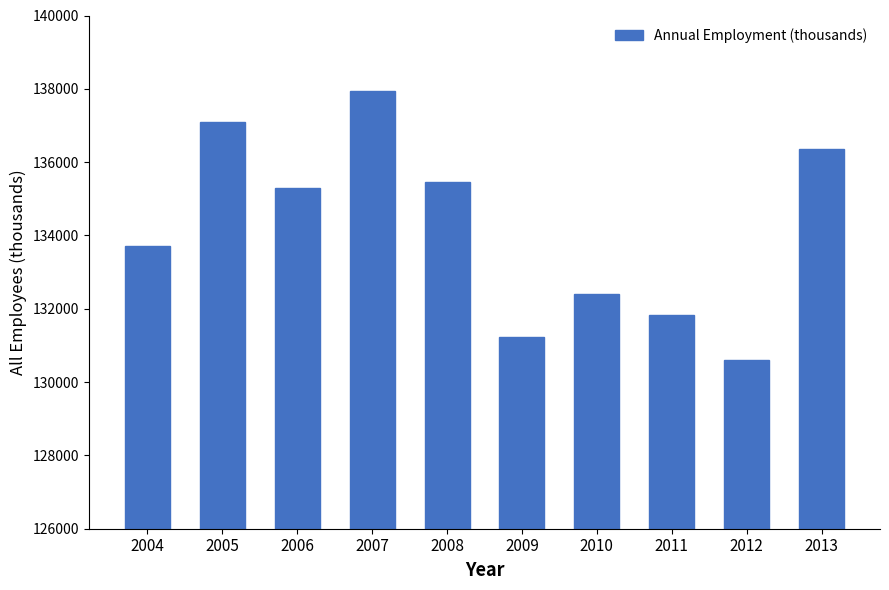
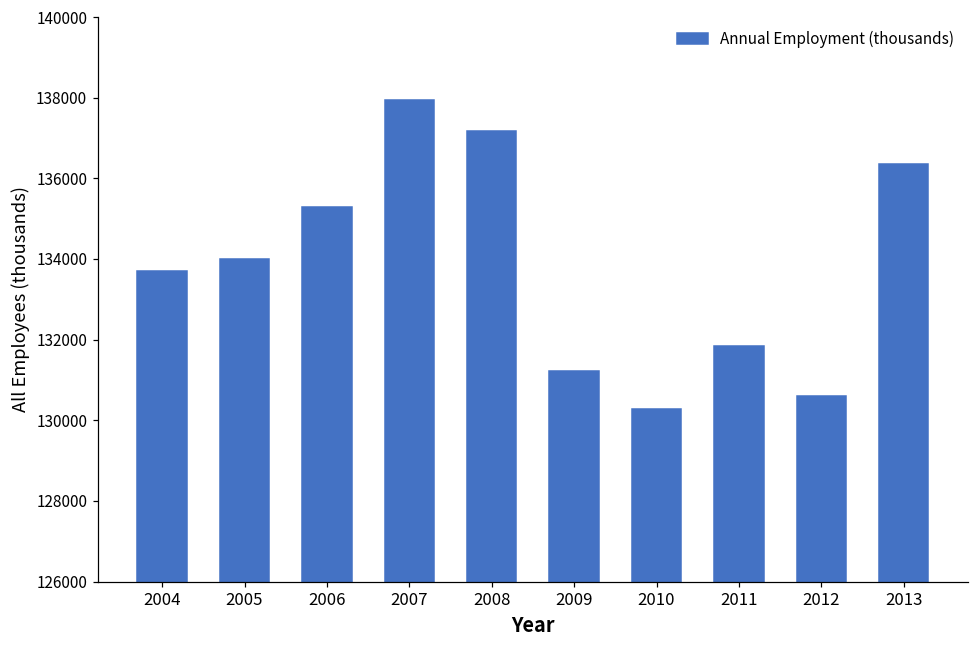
  {
    "2004": 133700,
-   "2005": 137100,
+   "2005": 134000,
    "2006": 135300,
    "2007": 137900,
-   "2008": 135400,
+   "2008": 137200,
    "2009": 131200,
-   "2010": 132400,
+   "2010": 130300,
    "2011": 131800,
    "2012": 130600,
    "2013": 136400
  }
